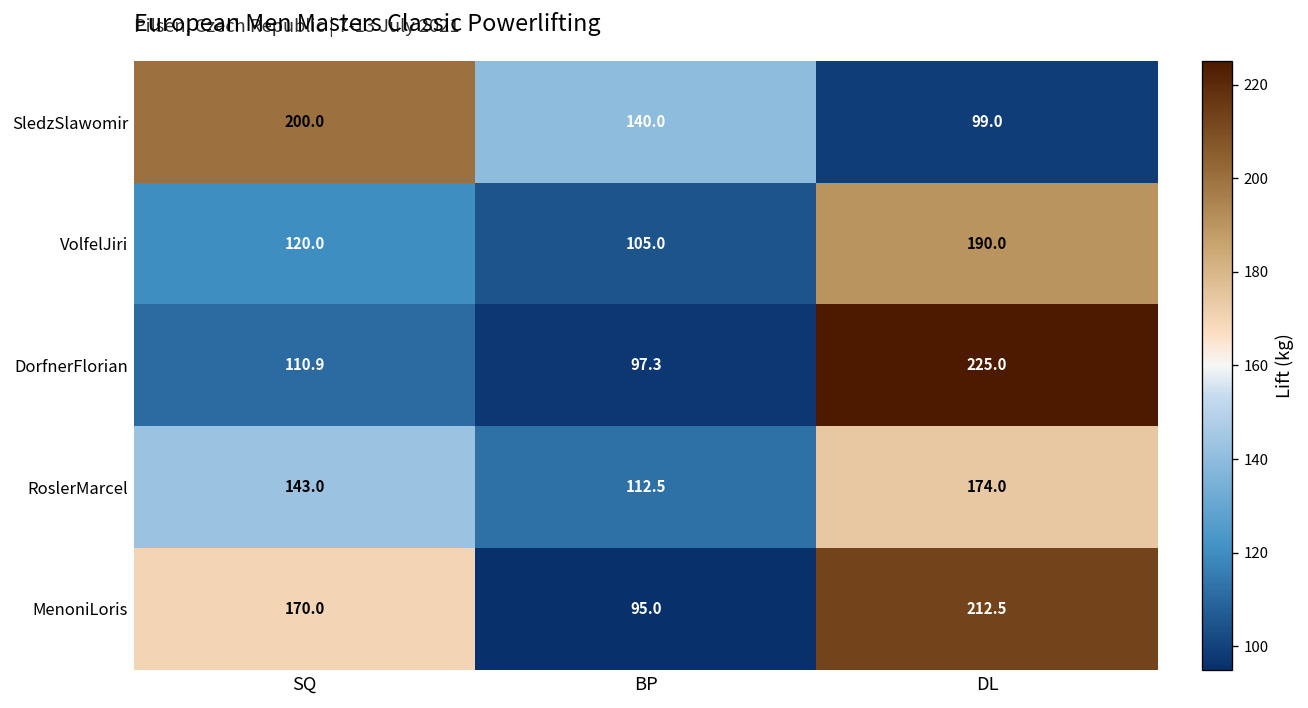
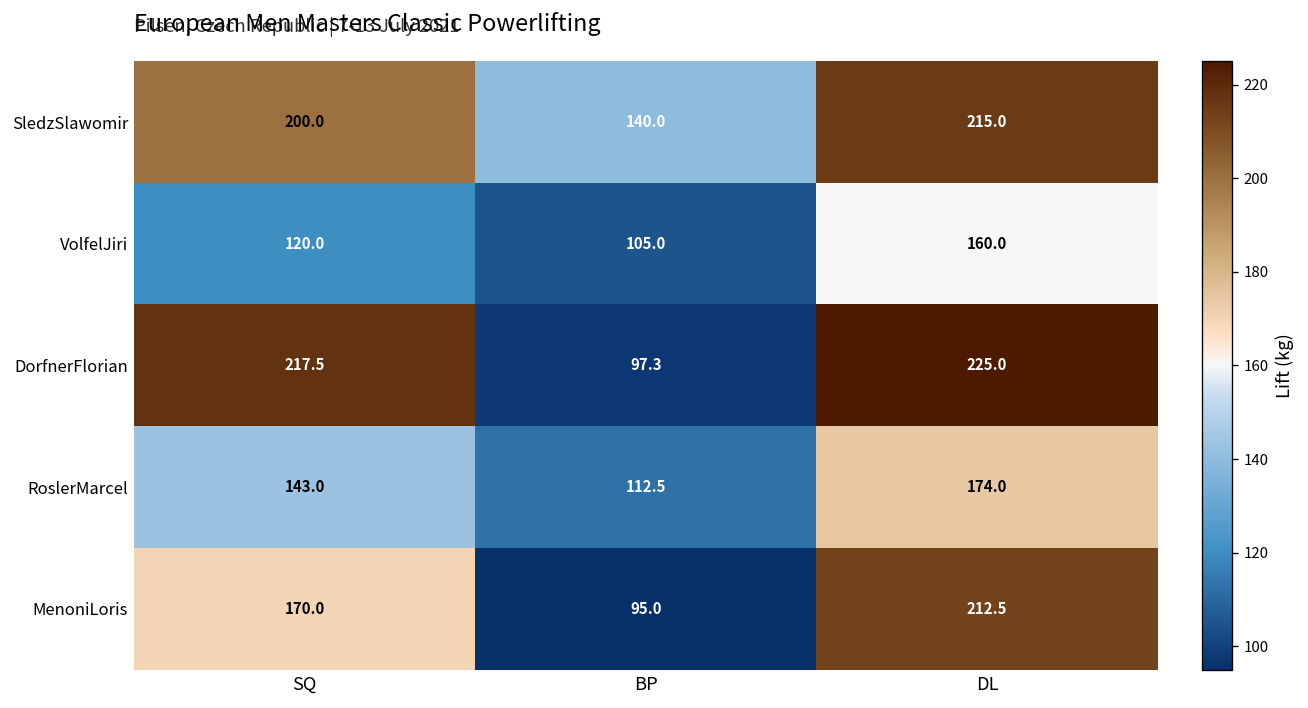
  {
    "SledzSlawomir": {
      "SQ": 200.0,
      "BP": 140.0,
-     "DL": 99.0
+     "DL": 215.0
    },
    "VolfelJiri": {
      "SQ": 120.0,
      "BP": 105.0,
-     "DL": 190.0
+     "DL": 160.0
    },
    "DorfnerFlorian": {
-     "SQ": 110.9,
+     "SQ": 217.5,
      "BP": 97.3,
      "DL": 225.0
    },
    "RoslerMarcel": {
      "SQ": 143.0,
      "BP": 112.5,
      "DL": 174.0
    },
    "MenoniLoris": {
      "SQ": 170.0,
      "BP": 95.0,
      "DL": 212.5
    }
  }
